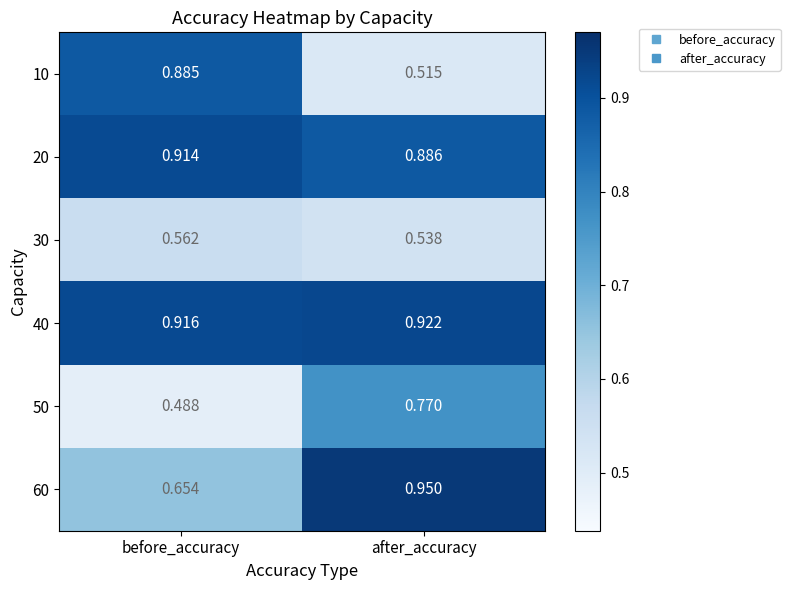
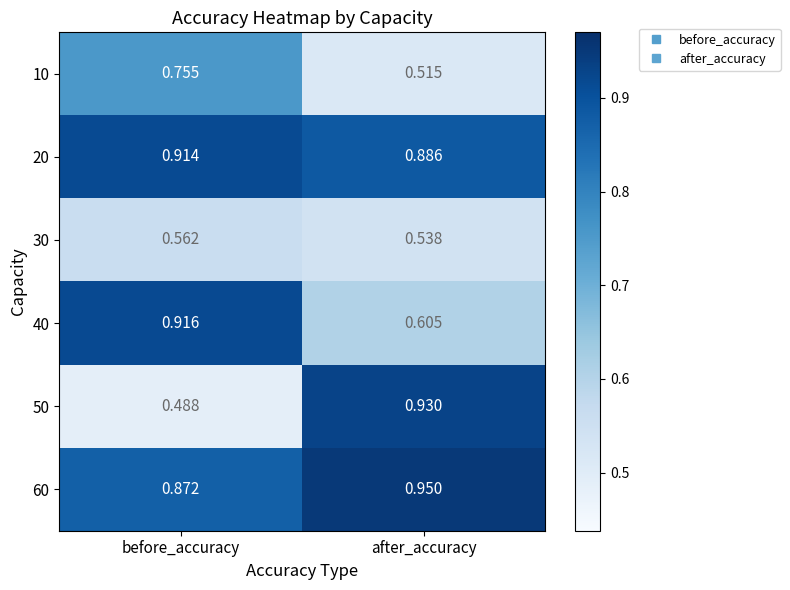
  {
    "10": {
-     "before_accuracy": 0.885,
+     "before_accuracy": 0.755,
      "after_accuracy": 0.515
    },
    "20": {
      "before_accuracy": 0.914,
      "after_accuracy": 0.886
    },
    "30": {
      "before_accuracy": 0.562,
      "after_accuracy": 0.538
    },
    "40": {
      "before_accuracy": 0.916,
-     "after_accuracy": 0.922
+     "after_accuracy": 0.605
    },
    "50": {
      "before_accuracy": 0.488,
-     "after_accuracy": 0.770
+     "after_accuracy": 0.930
    },
    "60": {
-     "before_accuracy": 0.654,
+     "before_accuracy": 0.872,
      "after_accuracy": 0.950
    }
  }
